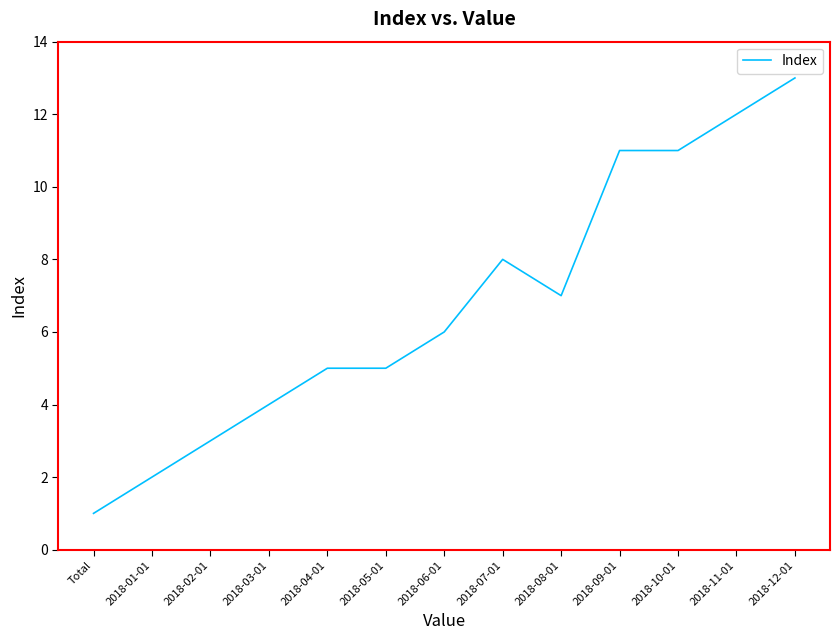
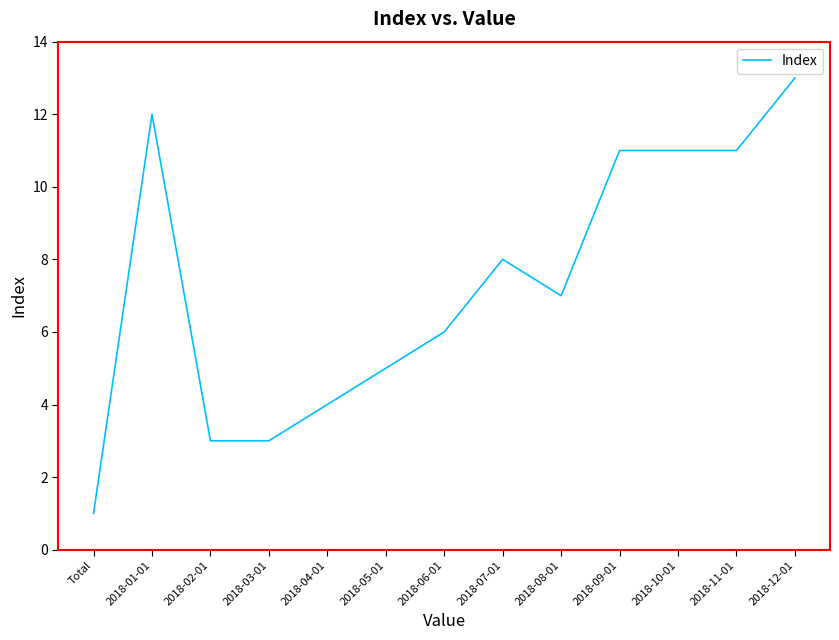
  {
    "Total": 1,
-   "2018-01-01": 2,
+   "2018-01-01": 12,
    "2018-02-01": 3,
-   "2018-03-01": 4,
-   "2018-04-01": 5,
+   "2018-03-01": 3,
+   "2018-04-01": 4,
    "2018-05-01": 5,
    "2018-06-01": 6,
    "2018-07-01": 8,
    "2018-08-01": 7,
    "2018-09-01": 11,
    "2018-10-01": 11,
-   "2018-11-01": 12,
+   "2018-11-01": 11,
    "2018-12-01": 13
  }
